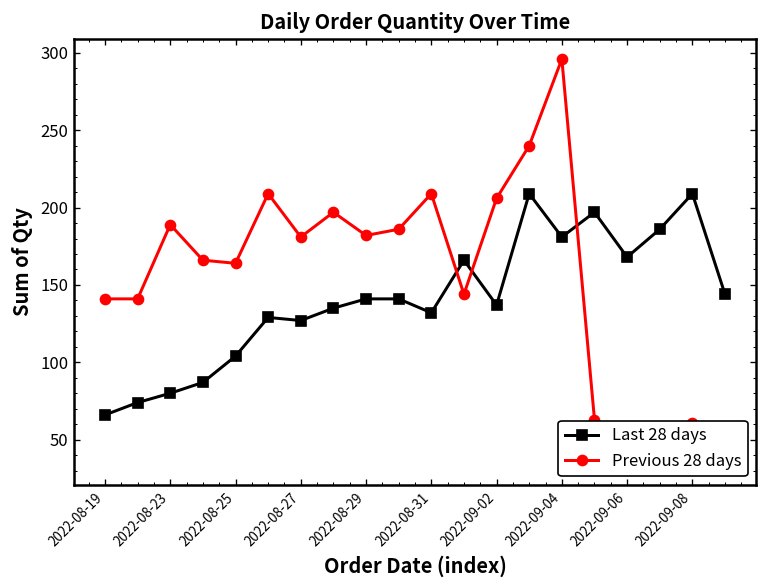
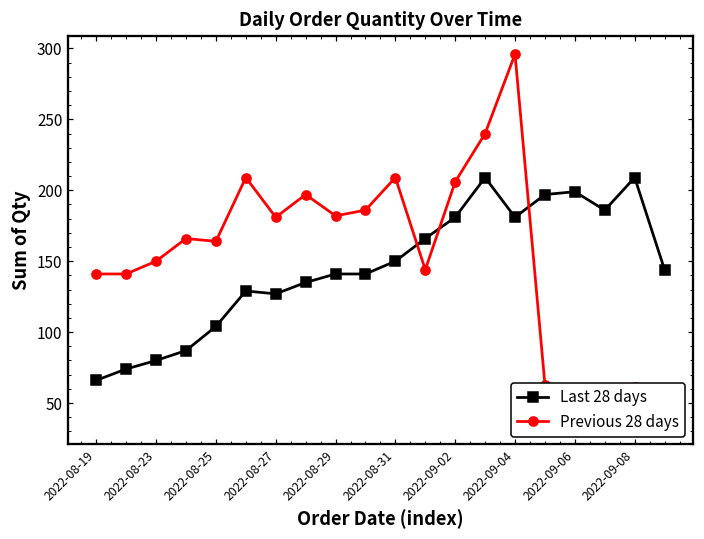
  {
    "Last 28 days": {
      "2022-08-19": 66,
      "2022-08-23": 80,
      "2022-08-25": 104,
      "2022-08-27": 127,
      "2022-08-29": 141,
-     "2022-08-31": 132,
-     "2022-09-02": 137,
+     "2022-08-31": 150,
+     "2022-09-02": 181,
      "2022-09-04": 181,
-     "2022-09-06": 168,
+     "2022-09-06": 199,
      "2022-09-08": 209
    },
    "Previous 28 days": {
      "2022-08-19": 141,
-     "2022-08-23": 189,
+     "2022-08-23": 150,
      "2022-08-25": 164,
      "2022-08-27": 181,
      "2022-08-29": 182,
      "2022-08-31": 209,
      "2022-09-02": 206,
      "2022-09-04": 296
    }
  }
